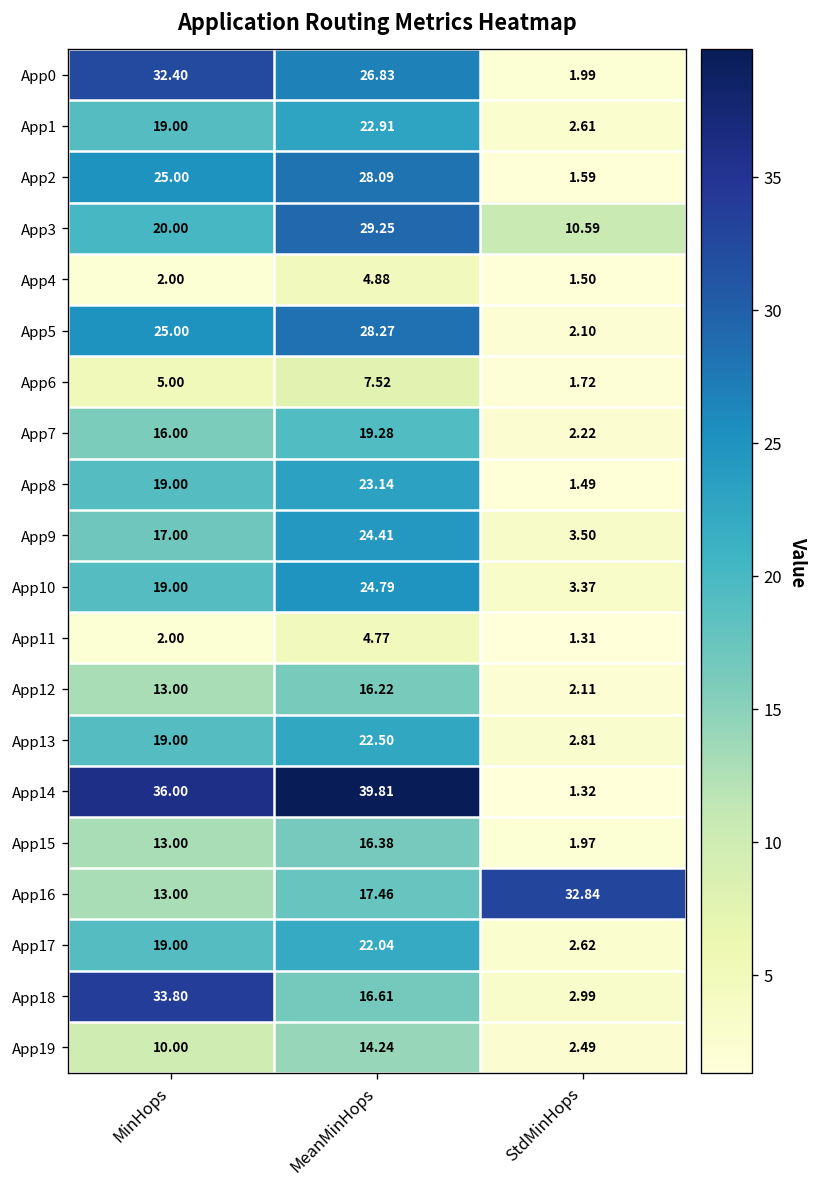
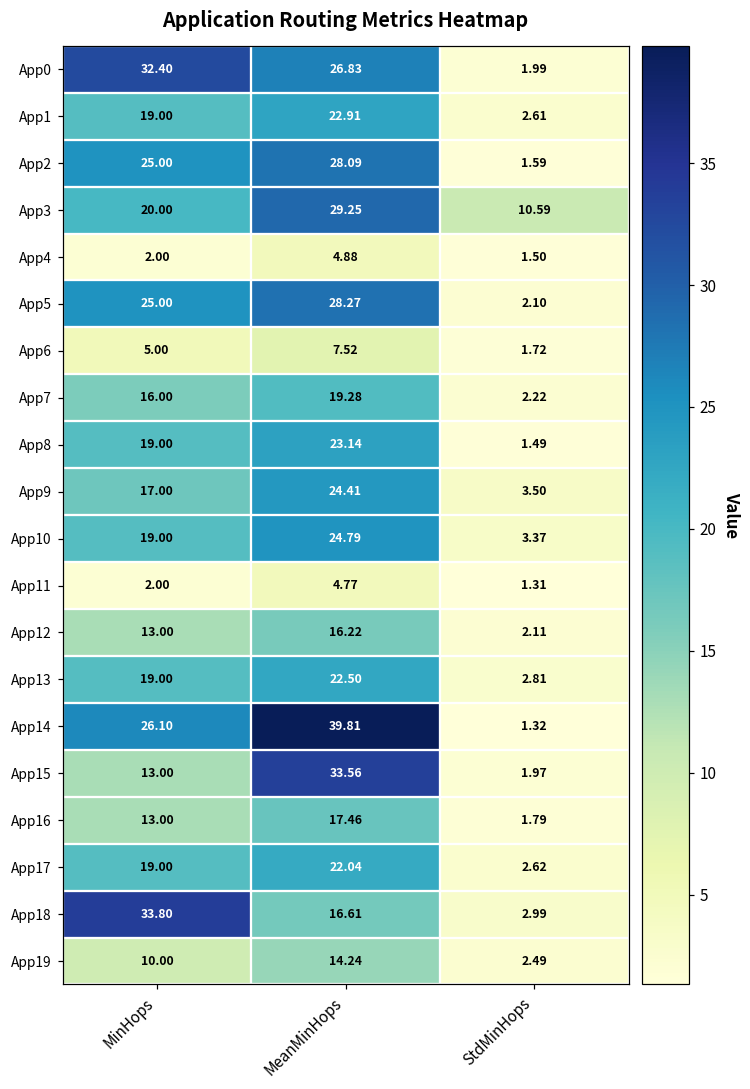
  {
    "App0": {
      "MinHops": 32.40,
      "MeanMinHops": 26.83,
      "StdMinHops": 1.99
    },
    "App1": {
      "MinHops": 19.00,
      "MeanMinHops": 22.91,
      "StdMinHops": 2.61
    },
    "App2": {
      "MinHops": 25.00,
      "MeanMinHops": 28.09,
      "StdMinHops": 1.59
    },
    "App3": {
      "MinHops": 20.00,
      "MeanMinHops": 29.25,
      "StdMinHops": 10.59
    },
    "App4": {
      "MinHops": 2.00,
      "MeanMinHops": 4.88,
      "StdMinHops": 1.50
    },
    "App5": {
      "MinHops": 25.00,
      "MeanMinHops": 28.27,
      "StdMinHops": 2.10
    },
    "App6": {
      "MinHops": 5.00,
      "MeanMinHops": 7.52,
      "StdMinHops": 1.72
    },
    "App7": {
      "MinHops": 16.00,
      "MeanMinHops": 19.28,
      "StdMinHops": 2.22
    },
    "App8": {
      "MinHops": 19.00,
      "MeanMinHops": 23.14,
      "StdMinHops": 1.49
    },
    "App9": {
      "MinHops": 17.00,
      "MeanMinHops": 24.41,
      "StdMinHops": 3.50
    },
    "App10": {
      "MinHops": 19.00,
      "MeanMinHops": 24.79,
      "StdMinHops": 3.37
    },
    "App11": {
      "MinHops": 2.00,
      "MeanMinHops": 4.77,
      "StdMinHops": 1.31
    },
    "App12": {
      "MinHops": 13.00,
      "MeanMinHops": 16.22,
      "StdMinHops": 2.11
    },
    "App13": {
      "MinHops": 19.00,
      "MeanMinHops": 22.50,
      "StdMinHops": 2.81
    },
    "App14": {
-     "MinHops": 36.00,
+     "MinHops": 26.10,
      "MeanMinHops": 39.81,
      "StdMinHops": 1.32
    },
    "App15": {
      "MinHops": 13.00,
-     "MeanMinHops": 16.38,
+     "MeanMinHops": 33.56,
      "StdMinHops": 1.97
    },
    "App16": {
      "MinHops": 13.00,
      "MeanMinHops": 17.46,
-     "StdMinHops": 32.84
+     "StdMinHops": 1.79
    },
    "App17": {
      "MinHops": 19.00,
      "MeanMinHops": 22.04,
      "StdMinHops": 2.62
    },
    "App18": {
      "MinHops": 33.80,
      "MeanMinHops": 16.61,
      "StdMinHops": 2.99
    },
    "App19": {
      "MinHops": 10.00,
      "MeanMinHops": 14.24,
      "StdMinHops": 2.49
    }
  }
